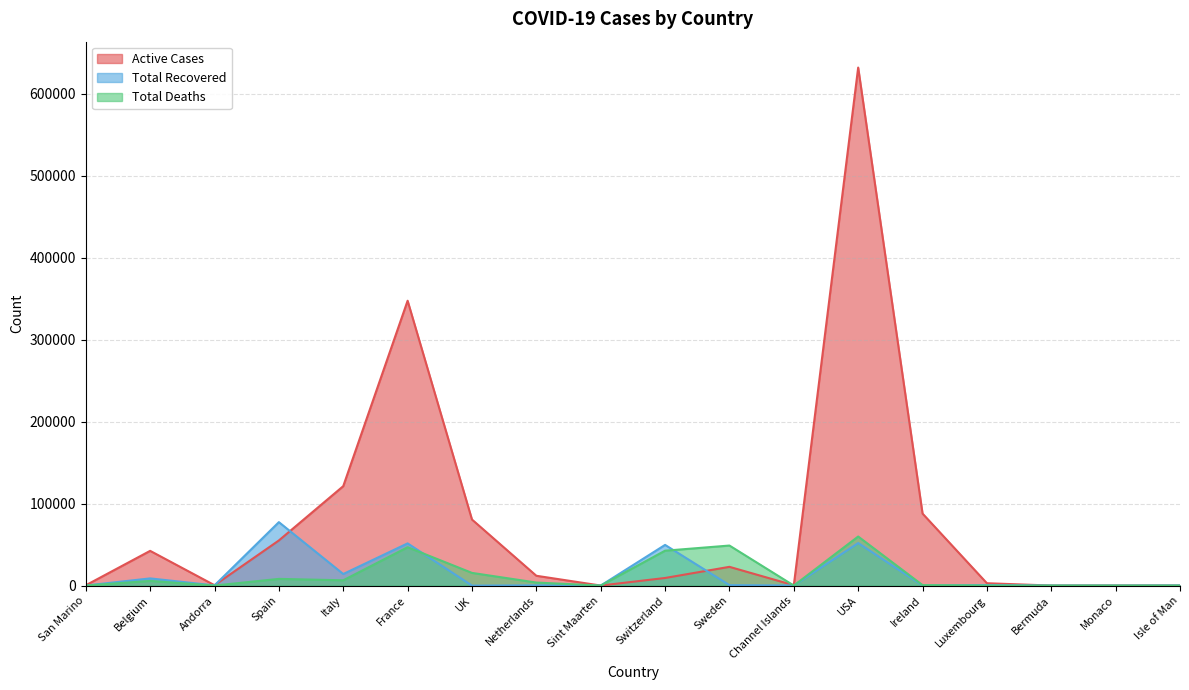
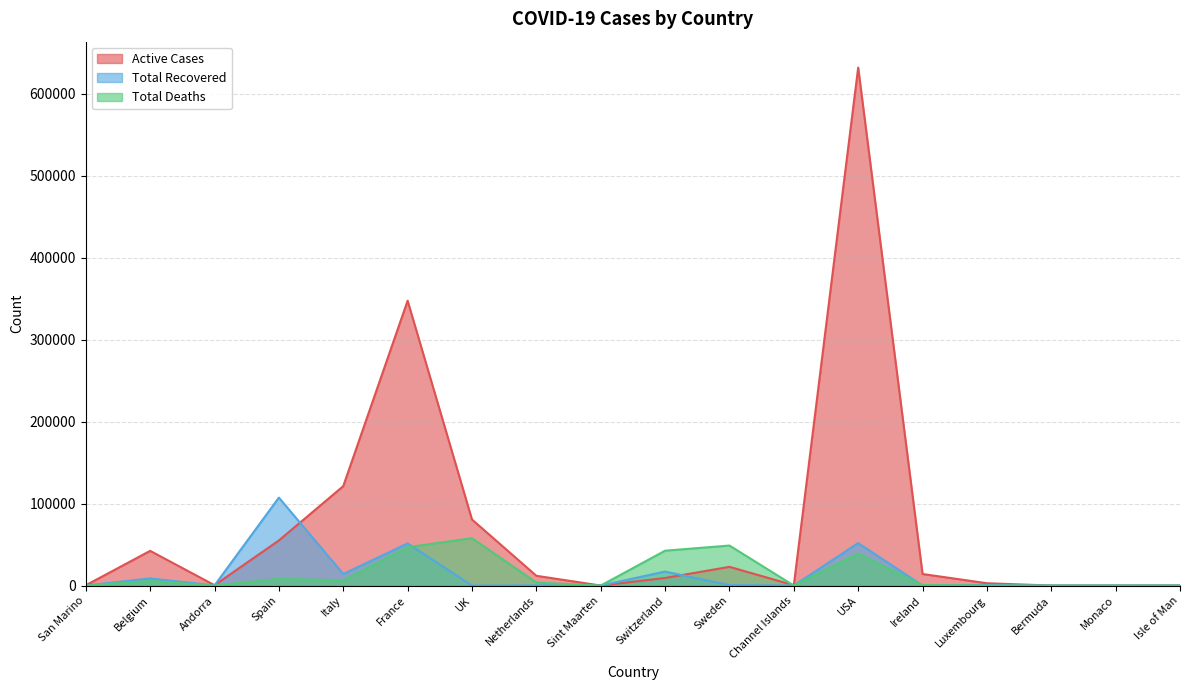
  {
    "Active Cases": {
      "Belgium": 40000,
      "Spain": 60000,
      "Italy": 120000,
      "France": 350000,
      "UK": 80000,
      "Netherlands": 10000,
      "Switzerland": 10000,
      "Sweden": 20000,
      "USA": 630000,
-     "Ireland": 90000
+     "Ireland": 10000
    },
    "Total Recovered": {
-     "Spain": 80000,
+     "Spain": 110000,
      "Italy": 10000,
      "France": 50000,
      "UK": 0,
      "Netherlands": 0,
-     "Switzerland": 50000,
+     "Switzerland": 20000,
      "Sweden": 0,
      "USA": 50000
    },
    "Total Deaths": {
      "Spain": 10000,
      "Italy": 10000,
      "France": 50000,
-     "UK": 20000,
+     "UK": 60000,
      "Netherlands": 0,
      "Switzerland": 40000,
      "Sweden": 50000,
-     "USA": 60000
+     "USA": 40000
    }
  }
